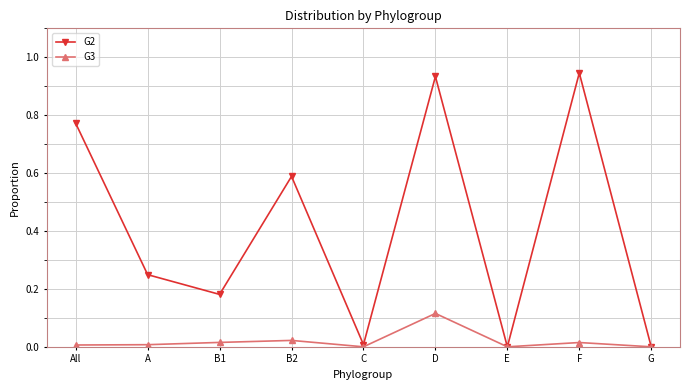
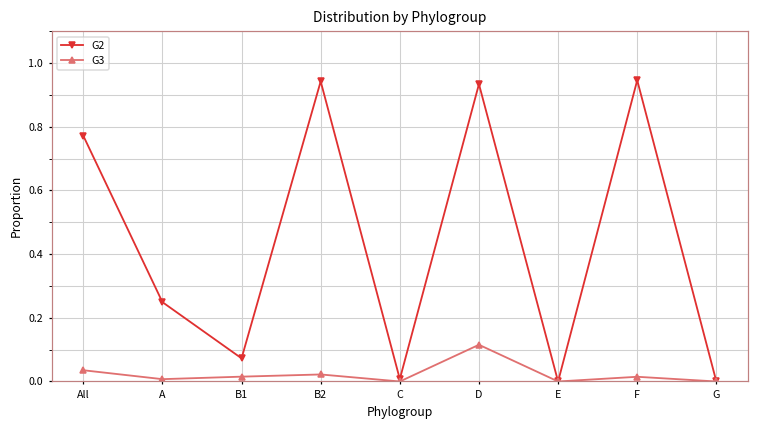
  {
    "G2": {
      "All": 0.77,
      "A": 0.25,
-     "B1": 0.18,
-     "B2": 0.59,
+     "B1": 0.07,
+     "B2": 0.94,
      "D": 0.93,
      "F": 0.95
    },
    "G3": {
-     "All": 0.01,
+     "All": 0.04,
      "A": 0.01,
      "B1": 0.02,
      "B2": 0.02,
      "D": 0.12,
      "F": 0.01
    }
  }
